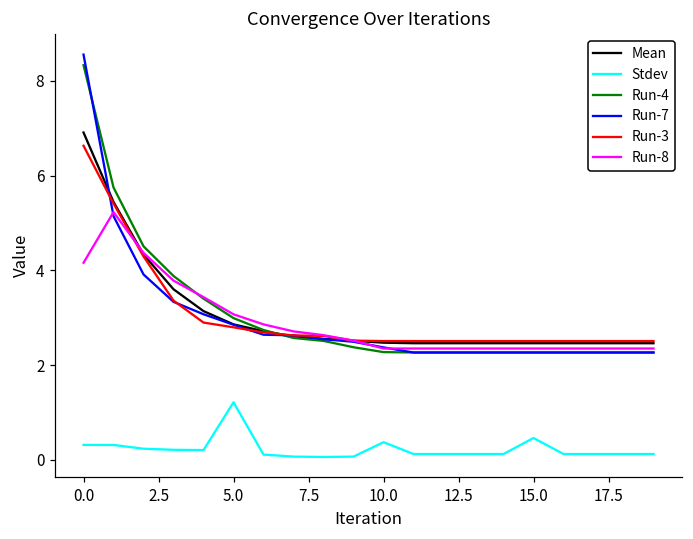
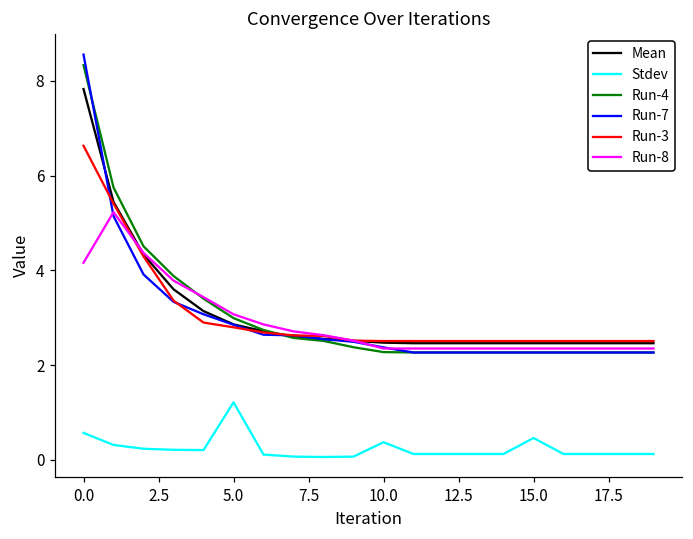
  {
    "Mean": {
-     "0.0": 6.9
+     "0.0": 7.8
    },
    "Stdev": {
-     "0.0": 0.3,
+     "0.0": 0.6,
      "5.0": 1.2,
      "10.0": 0.4,
      "15.0": 0.5
    },
    "Run-4": {
      "0.0": 8.3,
      "5.0": 3.0,
      "10.0": 2.3
    },
    "Run-7": {
      "0.0": 8.6
    },
    "Run-3": {
      "0.0": 6.6
    },
    "Run-8": {
      "0.0": 4.2,
      "5.0": 3.1,
      "15.0": 2.3
    }
  }
